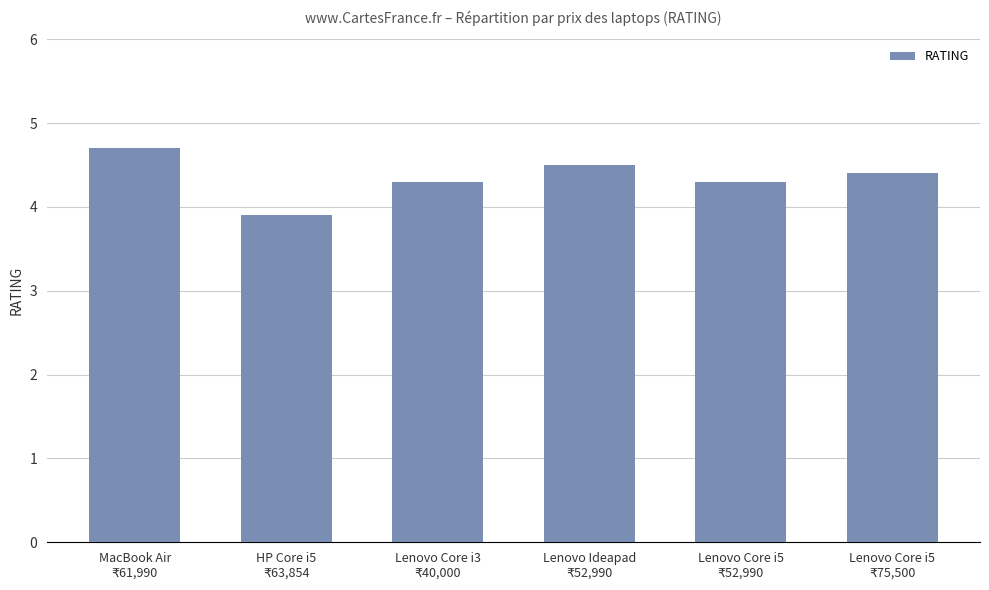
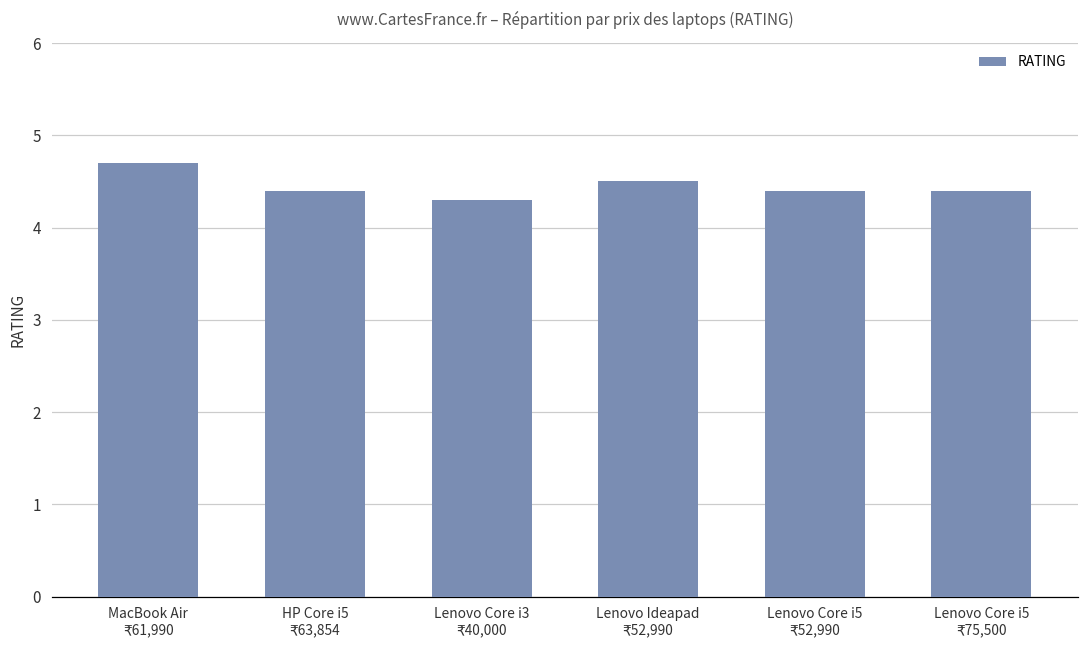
  {
    "MacBook Air ₹61,990": 4.7,
-   "HP Core i5 ₹63,854": 3.9,
+   "HP Core i5 ₹63,854": 4.4,
    "Lenovo Core i3 ₹40,000": 4.3,
    "Lenovo Ideapad ₹52,990": 4.5,
-   "Lenovo Core i5 ₹52,990": 4.3,
+   "Lenovo Core i5 ₹52,990": 4.4,
    "Lenovo Core i5 ₹75,500": 4.4
  }
